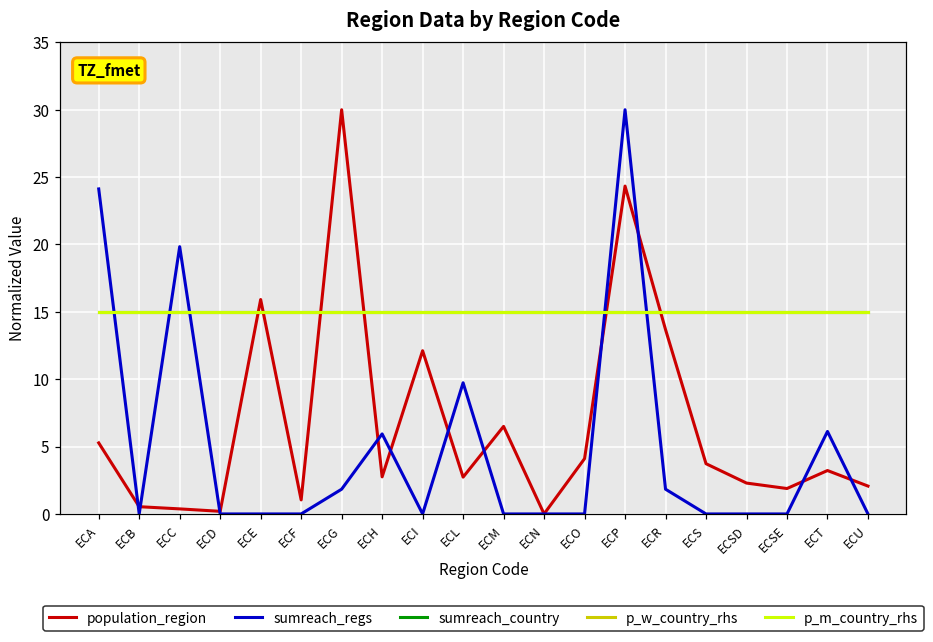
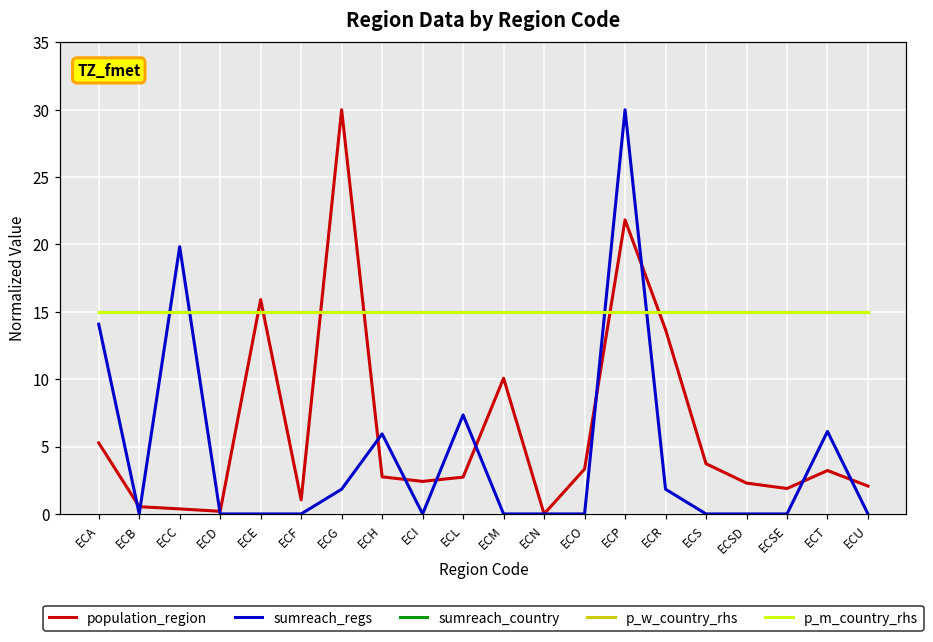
  {
    "population_region": {
      "ECA": 5.3,
      "ECB": 0.5,
      "ECC": 0.4,
      "ECE": 15.9,
      "ECF": 1.0,
      "ECG": 30.0,
      "ECH": 2.8,
-     "ECI": 12.1,
+     "ECI": 2.4,
      "ECL": 2.7,
-     "ECM": 6.5,
-     "ECO": 4.1,
-     "ECP": 24.3,
+     "ECM": 10.1,
+     "ECO": 3.3,
+     "ECP": 21.8,
      "ECR": 13.7,
      "ECS": 3.7,
      "ECSD": 2.3,
      "ECSE": 1.9,
      "ECT": 3.2,
      "ECU": 2.1
    },
    "sumreach_regs": {
-     "ECA": 24.1,
+     "ECA": 14.1,
      "ECB": 0.0,
      "ECC": 19.8,
      "ECE": 0.0,
      "ECF": 0.0,
      "ECG": 1.8,
      "ECH": 5.9,
      "ECI": 0.0,
-     "ECL": 9.7,
+     "ECL": 7.3,
      "ECM": 0.0,
      "ECO": 0.0,
      "ECP": 30.0,
      "ECR": 1.8,
      "ECS": 0.0,
      "ECSD": 0.0,
      "ECSE": 0.0,
      "ECT": 6.1,
      "ECU": 0.0
    },
    "p_m_country_rhs": {
      "ECA": 15.0,
      "ECB": 15.0,
      "ECC": 15.0,
      "ECD": 15.0,
      "ECE": 15.0,
      "ECF": 15.0,
      "ECG": 15.0,
      "ECH": 15.0,
      "ECI": 15.0,
      "ECL": 15.0,
      "ECM": 15.0,
      "ECN": 15.0,
      "ECO": 15.0,
      "ECP": 15.0,
      "ECR": 15.0,
      "ECS": 15.0,
      "ECSD": 15.0,
      "ECSE": 15.0,
      "ECT": 15.0,
      "ECU": 15.0
    }
  }
